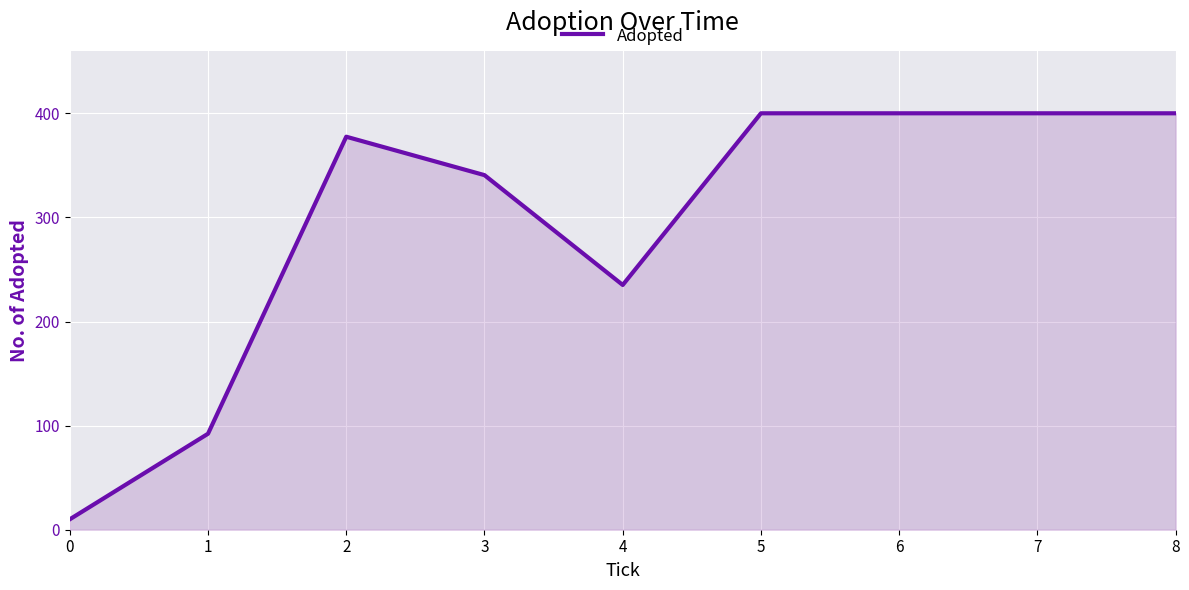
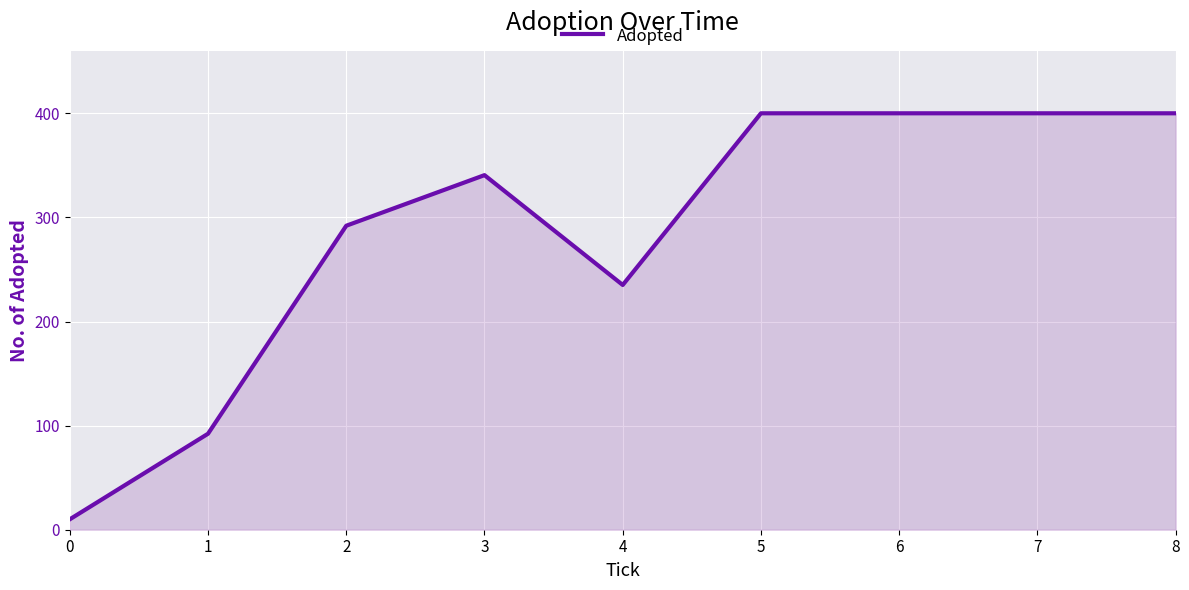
  {
    "0": 10,
    "1": 92,
-   "2": 378,
+   "2": 292,
    "3": 341,
    "4": 235,
    "5": 400,
    "6": 400,
    "7": 400,
    "8": 400
  }
